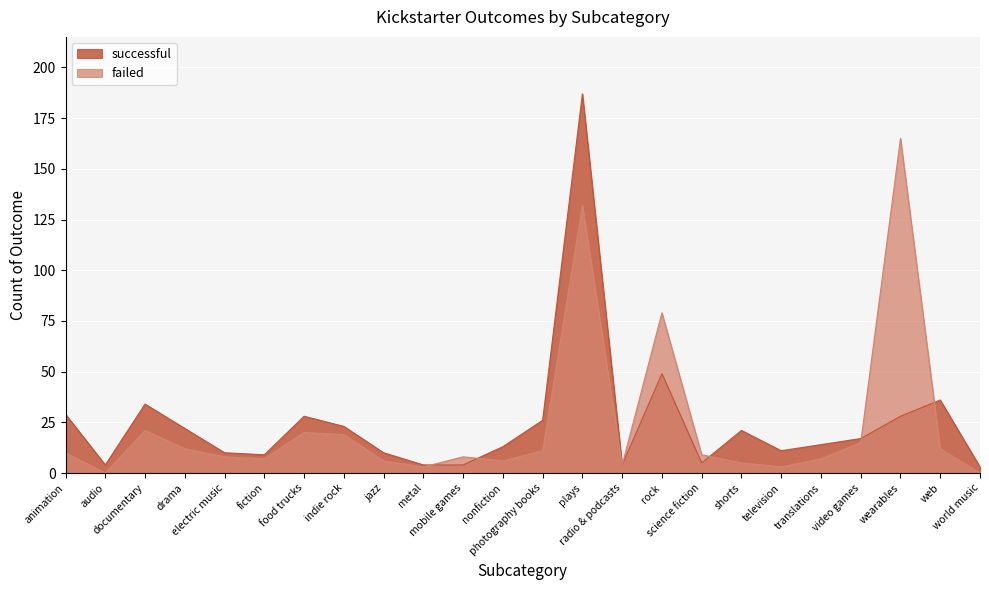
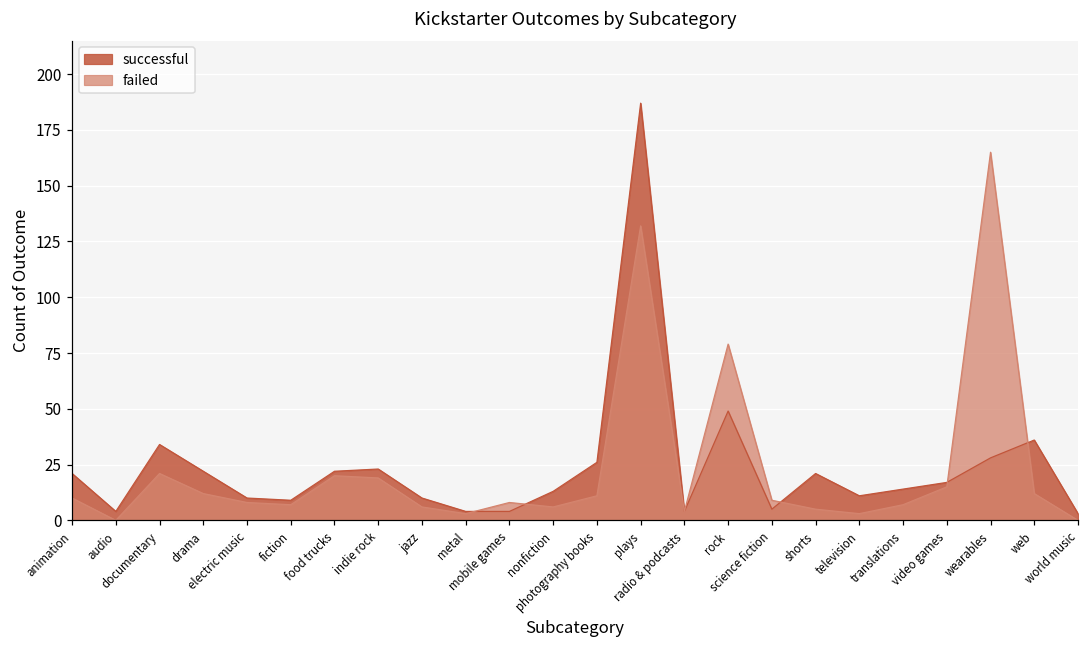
  {
    "successful": {
-     "animation": 29,
+     "animation": 21,
      "audio": 4,
      "documentary": 34,
      "drama": 22,
      "electric music": 10,
      "fiction": 9,
-     "food trucks": 28,
+     "food trucks": 22,
      "indie rock": 23,
      "jazz": 10,
      "mobile games": 4,
      "nonfiction": 13,
      "photography books": 26,
      "plays": 187,
      "rock": 49,
      "science fiction": 5,
      "shorts": 21,
      "television": 11,
      "translations": 14,
      "video games": 17,
      "wearables": 28,
      "web": 36,
      "world music": 3
    },
    "failed": {
      "animation": 10,
      "audio": 0,
      "documentary": 21,
      "drama": 12,
      "electric music": 8,
      "fiction": 7,
      "food trucks": 20,
      "indie rock": 19,
      "jazz": 6,
      "mobile games": 8,
      "nonfiction": 6,
      "photography books": 11,
      "plays": 132,
      "rock": 79,
      "science fiction": 9,
      "shorts": 5,
      "television": 3,
      "translations": 7,
      "video games": 15,
      "wearables": 165,
      "web": 12,
      "world music": 0
    }
  }
